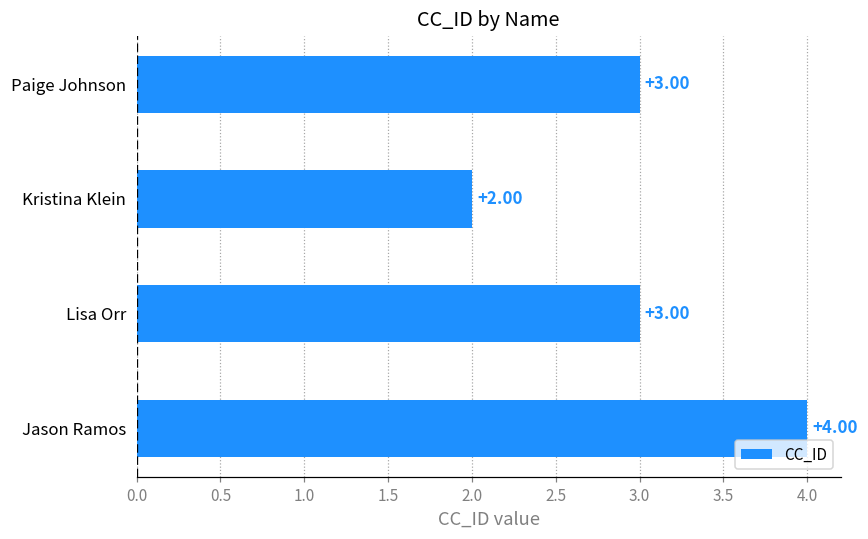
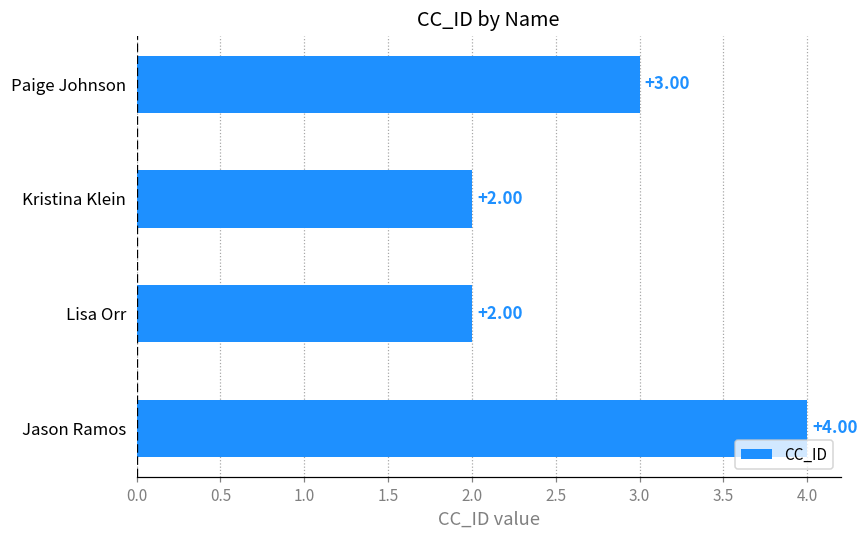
  {
    "Paige Johnson": "+3.00",
    "Kristina Klein": "+2.00",
-   "Lisa Orr": "+3.00",
+   "Lisa Orr": "+2.00",
    "Jason Ramos": "+4.00"
  }
